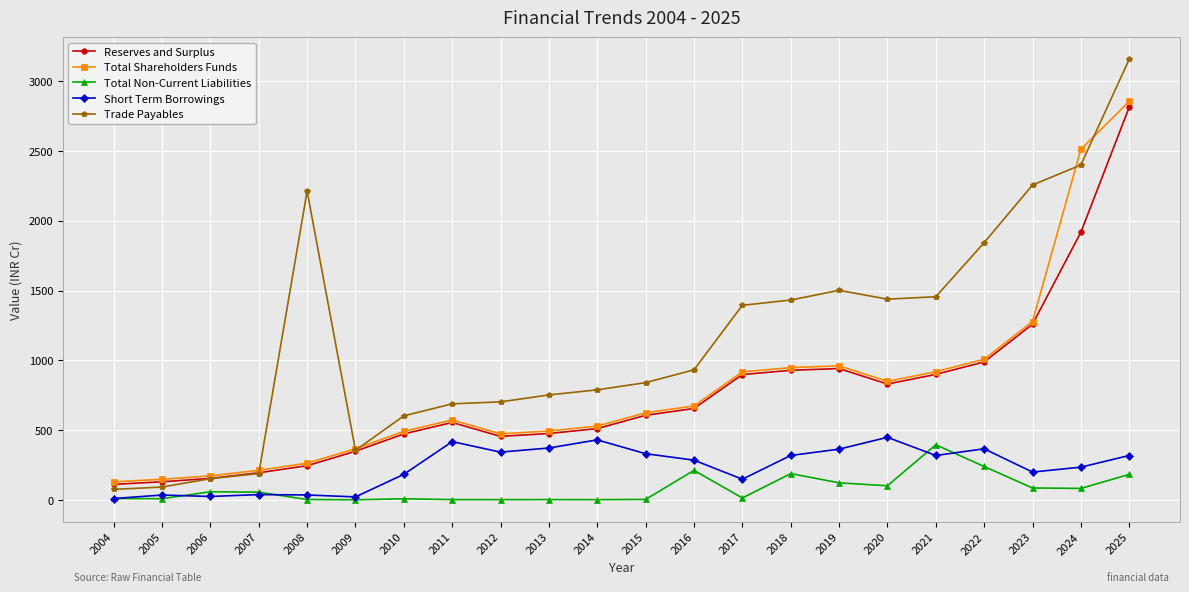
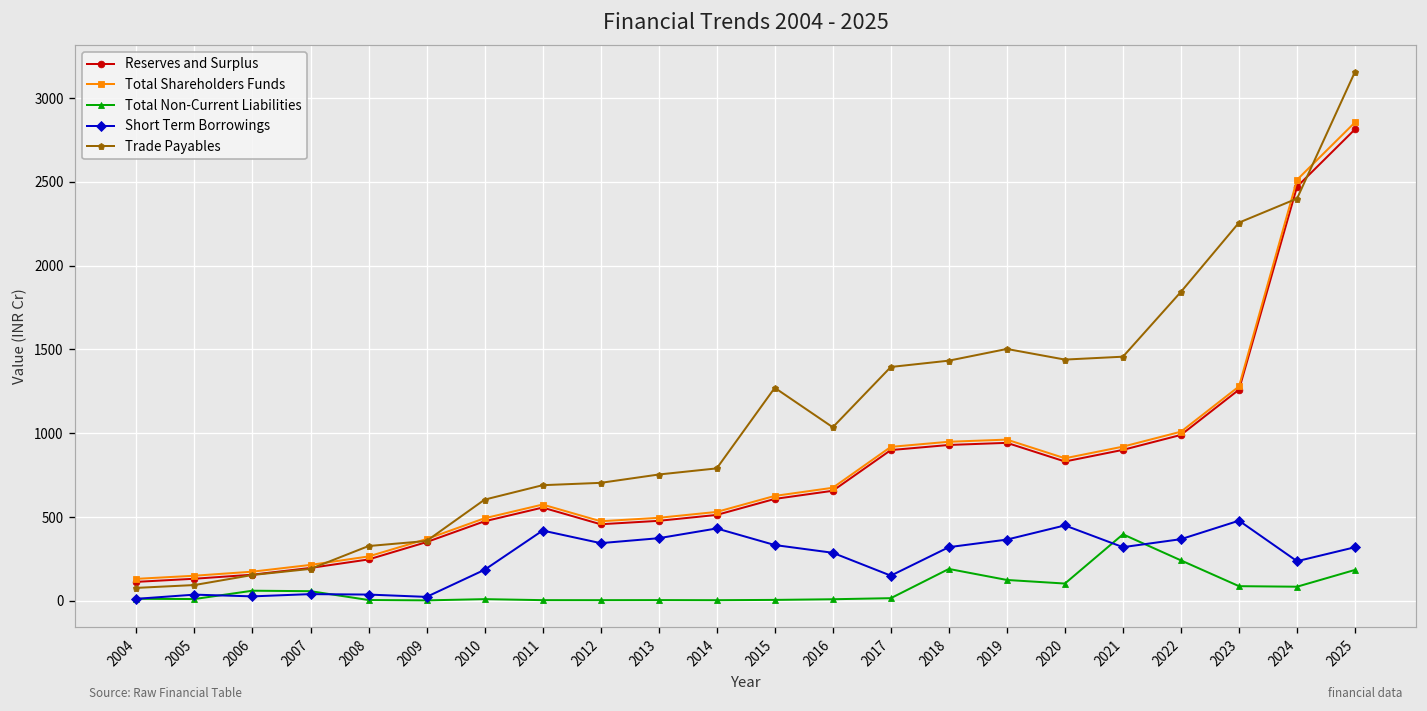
  {
    "Reserves and Surplus": {
      "2017": 900,
      "2018": 930,
      "2019": 940,
      "2020": 830,
      "2021": 900,
      "2022": 990,
      "2023": 1260,
-     "2024": 1920,
+     "2024": 2470,
      "2025": 2810
    },
    "Total Shareholders Funds": {
      "2017": 920,
      "2018": 950,
      "2019": 960,
      "2020": 850,
      "2021": 920,
      "2022": 1010,
      "2023": 1280,
      "2024": 2510,
      "2025": 2850
    },
    "Total Non-Current Liabilities": {
      "2005": 10,
      "2006": 60,
      "2008": 0,
      "2009": 0,
      "2010": 10,
      "2011": 0,
      "2012": 0,
      "2013": 0,
      "2014": 0,
      "2015": 0,
-     "2016": 210,
+     "2016": 10,
      "2017": 10,
      "2018": 190,
      "2019": 120,
      "2020": 100,
      "2021": 400,
      "2022": 240,
      "2023": 90,
      "2024": 80,
      "2025": 180
    },
    "Short Term Borrowings": {
      "2005": 40,
      "2006": 30,
      "2008": 40,
      "2009": 20,
      "2010": 180,
      "2011": 420,
      "2012": 340,
      "2013": 370,
      "2014": 430,
      "2015": 330,
      "2016": 290,
      "2017": 150,
      "2018": 320,
      "2019": 360,
      "2020": 450,
      "2021": 320,
      "2022": 370,
-     "2023": 200,
+     "2023": 480,
      "2024": 240,
      "2025": 320
    },
    "Trade Payables": {
      "2004": 80,
      "2005": 90,
-     "2008": 2210,
+     "2008": 330,
      "2010": 600,
      "2011": 690,
      "2012": 700,
      "2013": 750,
      "2014": 790,
-     "2015": 840,
-     "2016": 930,
+     "2015": 1270,
+     "2016": 1030,
      "2017": 1390,
      "2018": 1430,
      "2019": 1500,
      "2020": 1440,
      "2021": 1460,
      "2022": 1840,
      "2023": 2260,
      "2024": 2400,
      "2025": 3160
    }
  }
